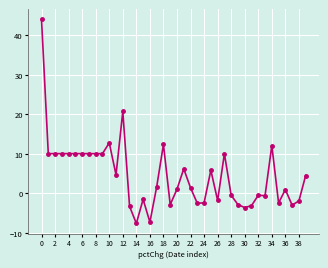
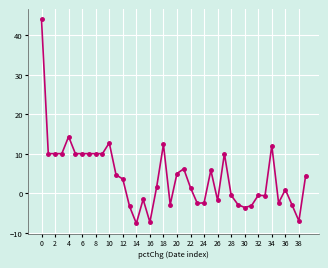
  {
    "0": 44,
    "2": 10,
-   "4": 10,
+   "4": 14,
    "6": 10,
    "8": 10,
    "10": 13,
-   "12": 21,
+   "12": 4,
    "14": -8,
    "16": -7,
    "18": 12,
-   "20": 1,
+   "20": 5,
    "22": 1,
    "24": -2,
    "26": -2,
    "28": -1,
    "30": -4,
    "32": -1,
    "34": 12,
    "36": 1,
-   "38": -2
+   "38": -7
  }
